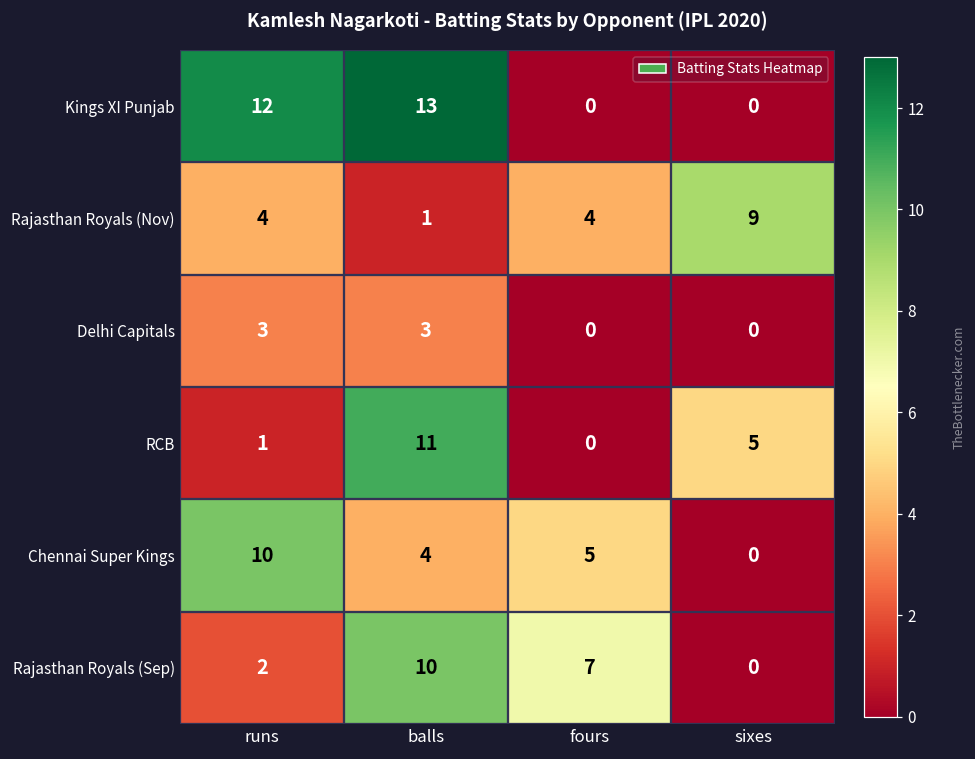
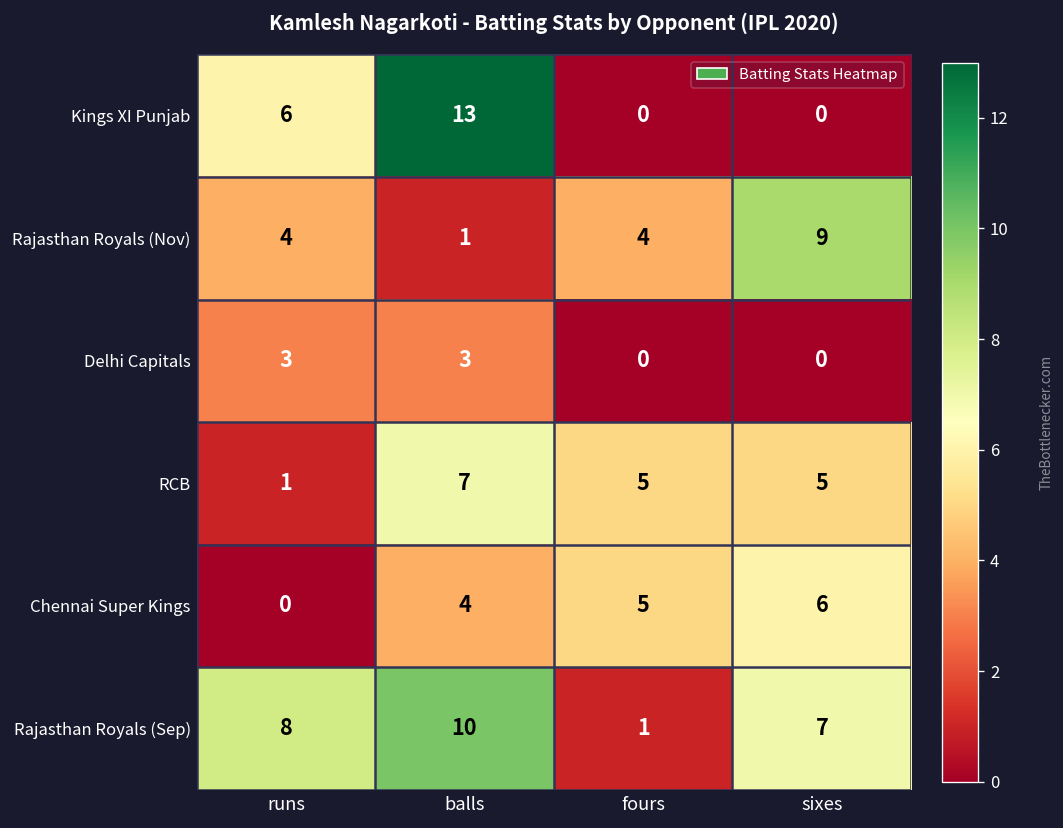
  {
    "Kings XI Punjab": {
-     "runs": 12,
+     "runs": 6,
      "balls": 13,
      "fours": 0,
      "sixes": 0
    },
    "Rajasthan Royals (Nov)": {
      "runs": 4,
      "balls": 1,
      "fours": 4,
      "sixes": 9
    },
    "Delhi Capitals": {
      "runs": 3,
      "balls": 3,
      "fours": 0,
      "sixes": 0
    },
    "RCB": {
      "runs": 1,
-     "balls": 11,
-     "fours": 0,
+     "balls": 7,
+     "fours": 5,
      "sixes": 5
    },
    "Chennai Super Kings": {
-     "runs": 10,
+     "runs": 0,
      "balls": 4,
      "fours": 5,
-     "sixes": 0
+     "sixes": 6
    },
    "Rajasthan Royals (Sep)": {
-     "runs": 2,
+     "runs": 8,
      "balls": 10,
-     "fours": 7,
-     "sixes": 0
+     "fours": 1,
+     "sixes": 7
    }
  }
